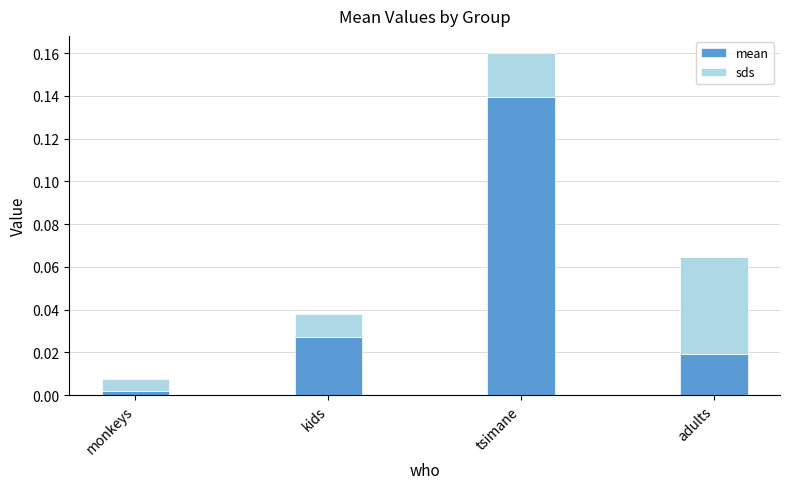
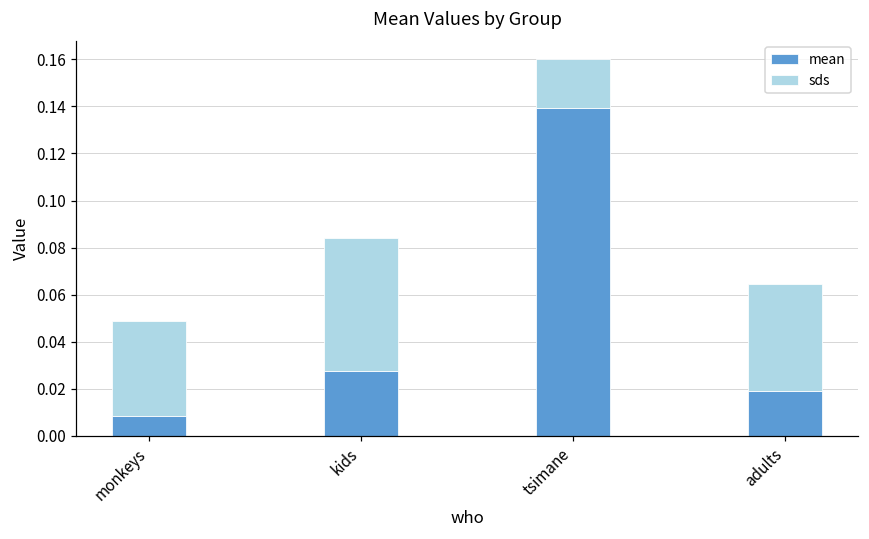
  {
    "mean": {
-     "monkeys": 0.002,
+     "monkeys": 0.009,
      "kids": 0.027,
      "tsimane": 0.139,
      "adults": 0.019
    },
    "sds": {
-     "monkeys": 0.006,
-     "kids": 0.010,
+     "monkeys": 0.040,
+     "kids": 0.057,
      "tsimane": 0.021,
      "adults": 0.045
    }
  }
